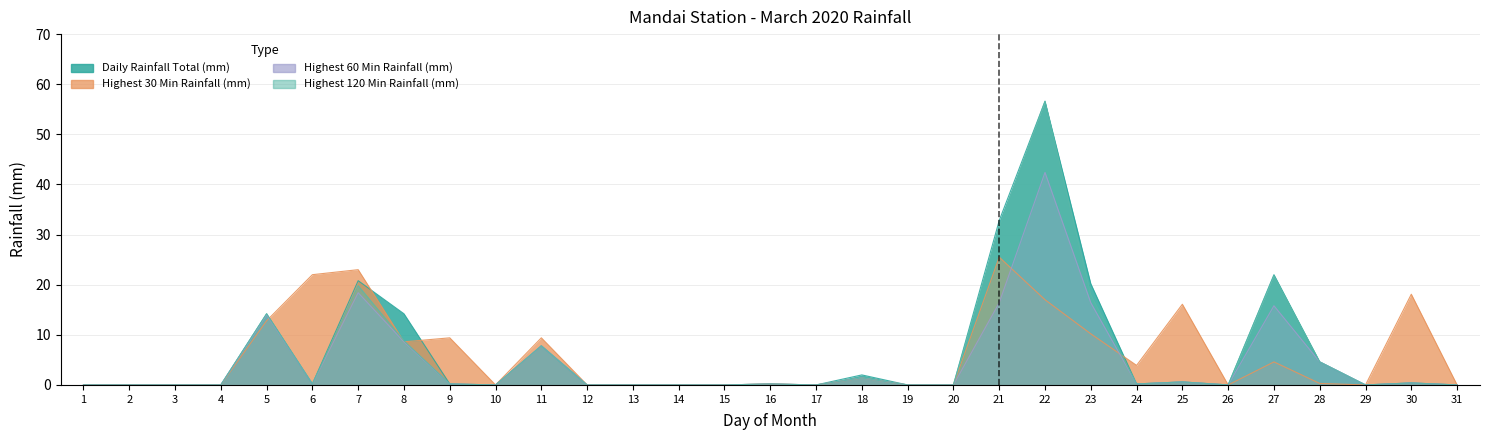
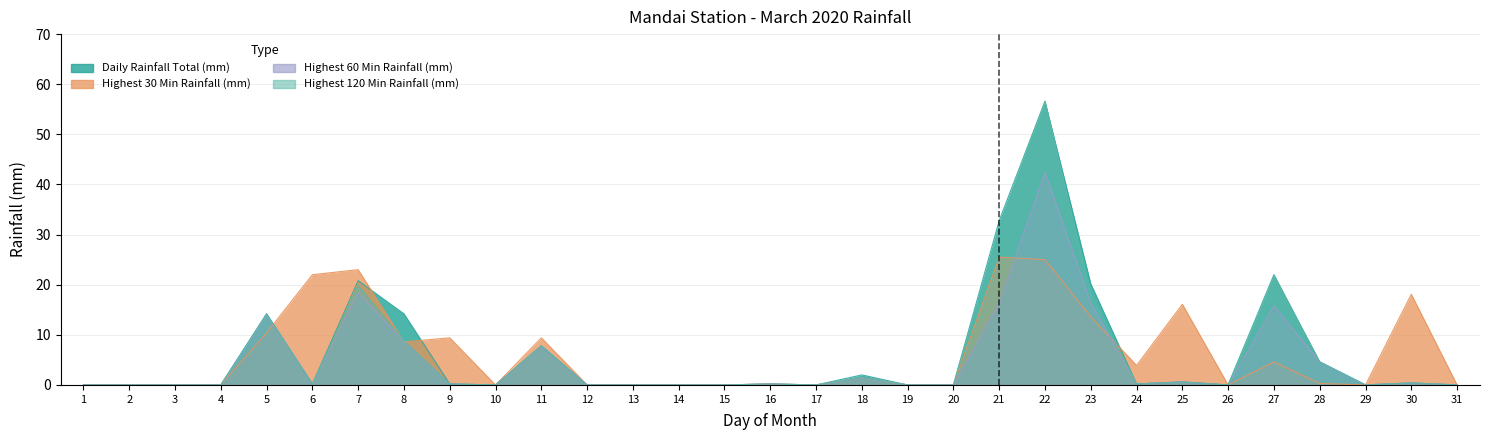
  {
    "Highest 30 Min Rainfall (mm)": {
-     "5": 13,
+     "5": 10,
      "6": 22,
      "7": 23,
      "9": 9,
      "11": 9,
      "21": 26,
-     "22": 17,
-     "23": 10,
+     "22": 25,
+     "23": 14,
      "24": 4,
      "25": 16,
      "27": 5,
      "28": 0,
      "30": 18
    }
  }
